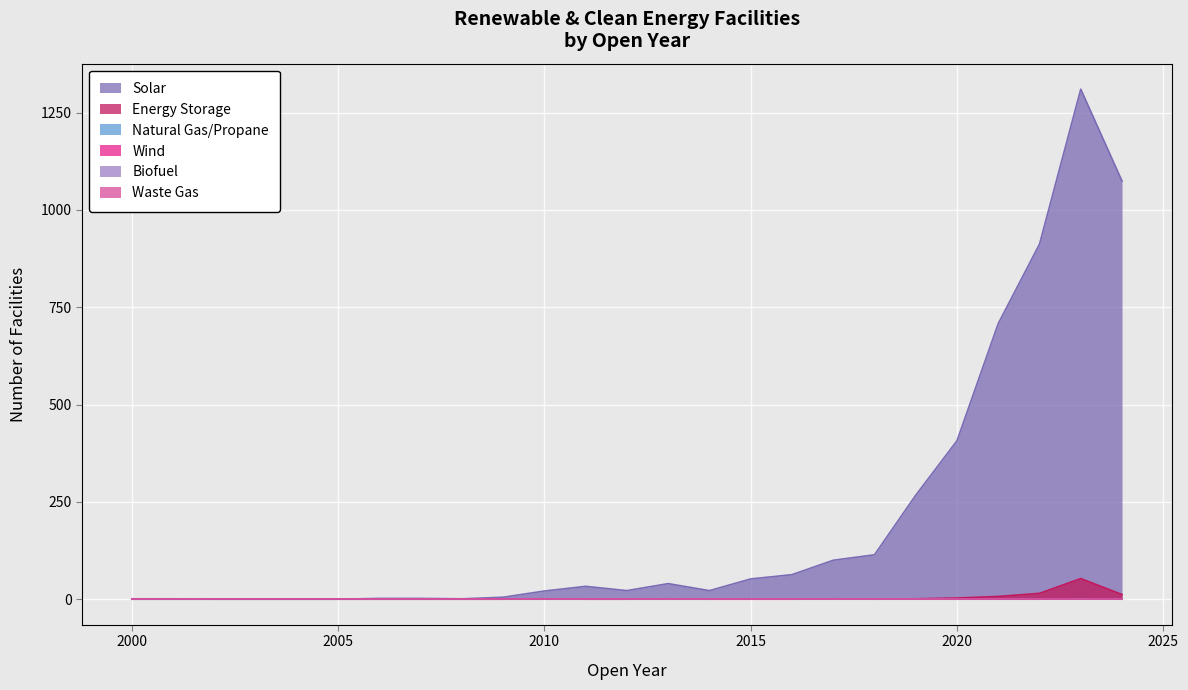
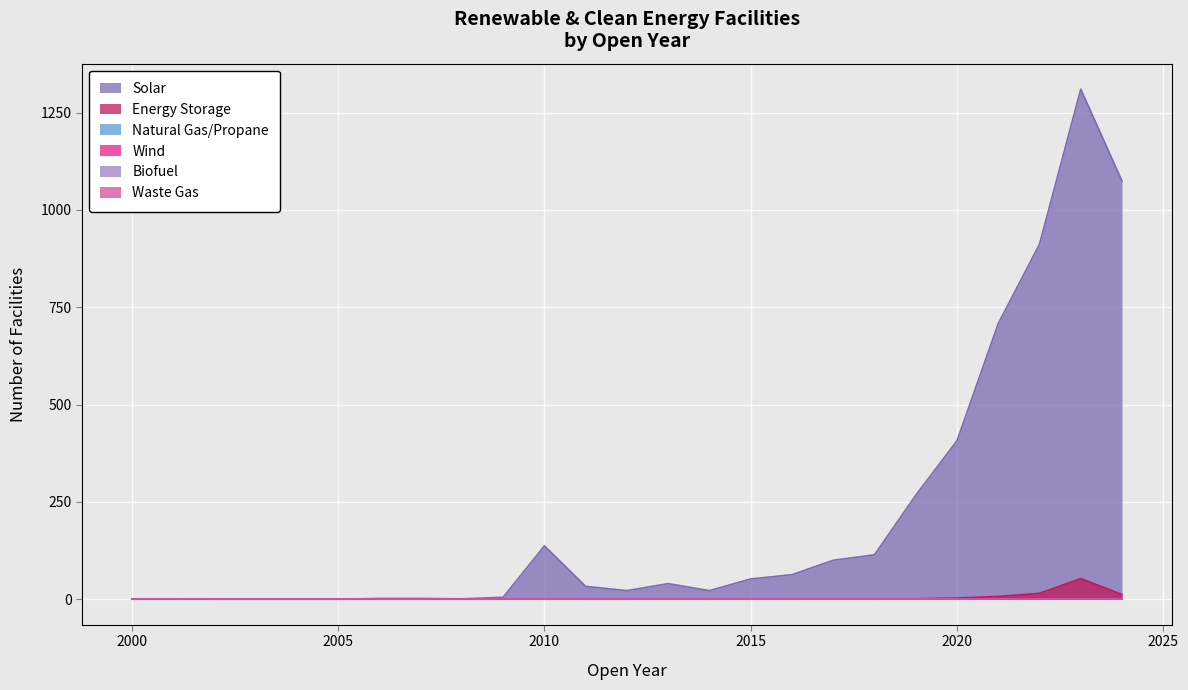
  {
    "Solar": {
-     "2010": 20,
+     "2010": 140,
      "2015": 50,
      "2020": 410
    }
  }
